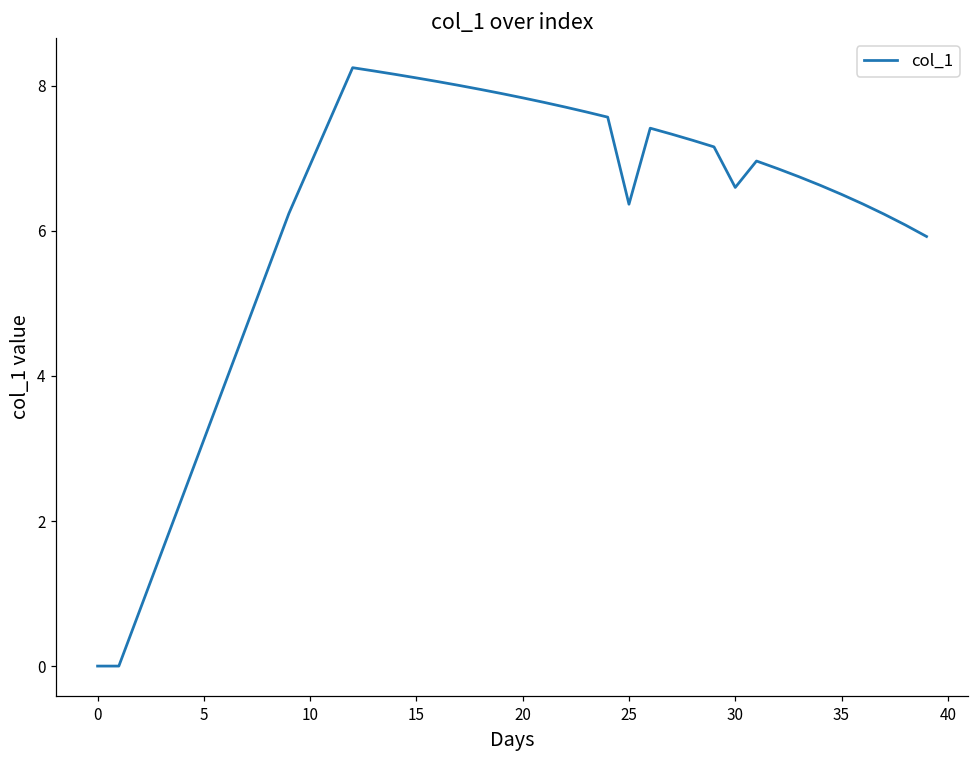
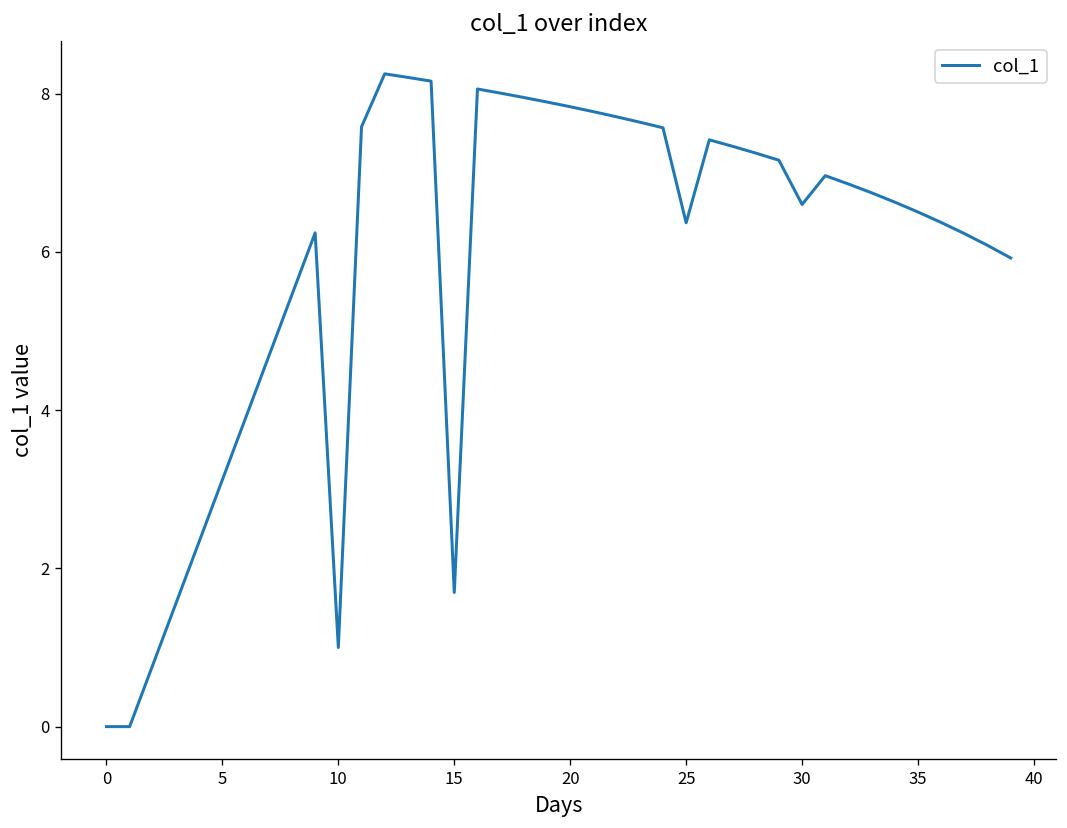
  {
    "0": 0.0,
    "5": 3.1,
-   "10": 6.9,
-   "15": 8.1,
+   "10": 1.0,
+   "15": 1.7,
    "20": 7.8,
    "25": 6.4,
    "30": 6.6,
    "35": 6.5
  }
